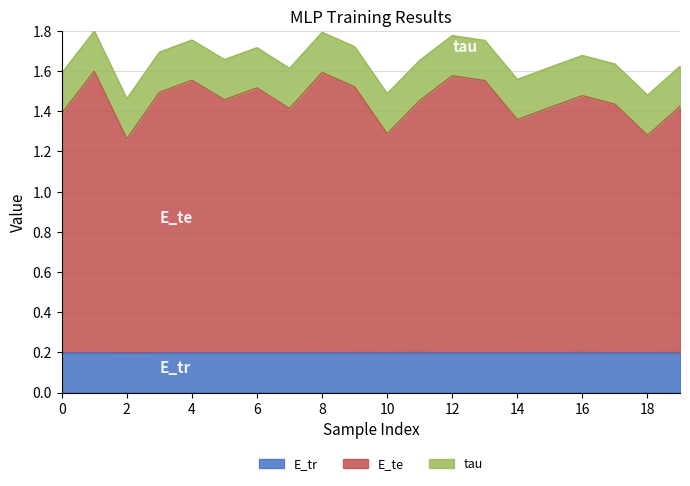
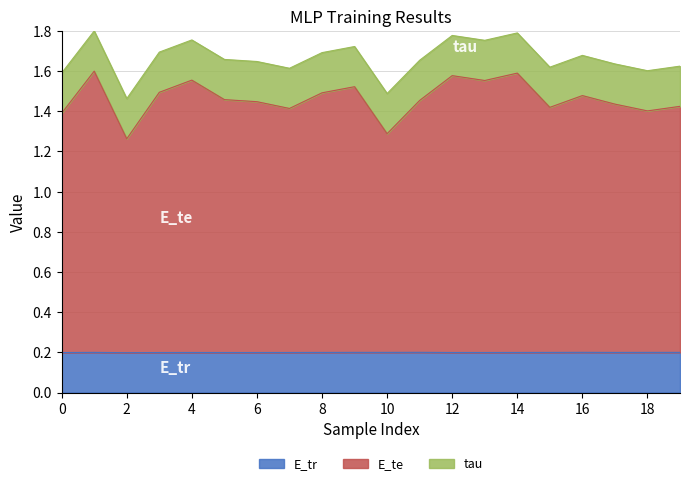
  {
    "E_tr": {
      "0": 0.20,
      "2": 0.20,
      "4": 0.20,
      "6": 0.20,
      "8": 0.20,
      "10": 0.20,
      "12": 0.20,
      "14": 0.20,
      "16": 0.20,
      "18": 0.20
    },
    "E_te": {
      "0": 1.19,
      "2": 1.06,
      "4": 1.36,
-     "6": 1.32,
-     "8": 1.39,
+     "6": 1.25,
+     "8": 1.29,
      "10": 1.09,
      "12": 1.38,
-     "14": 1.16,
+     "14": 1.39,
      "16": 1.28,
-     "18": 1.08
+     "18": 1.20
    },
    "tau": {
      "0": 0.20,
      "2": 0.20,
      "4": 0.20,
      "6": 0.20,
      "8": 0.20,
      "10": 0.20,
      "12": 0.20,
      "14": 0.20,
      "16": 0.20,
      "18": 0.20
    }
  }
